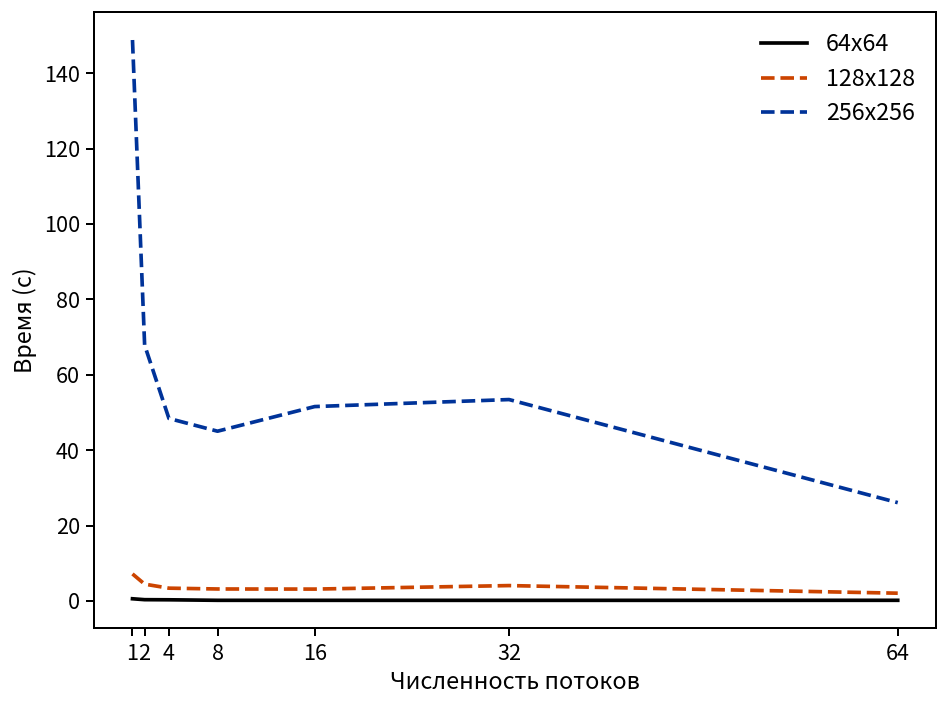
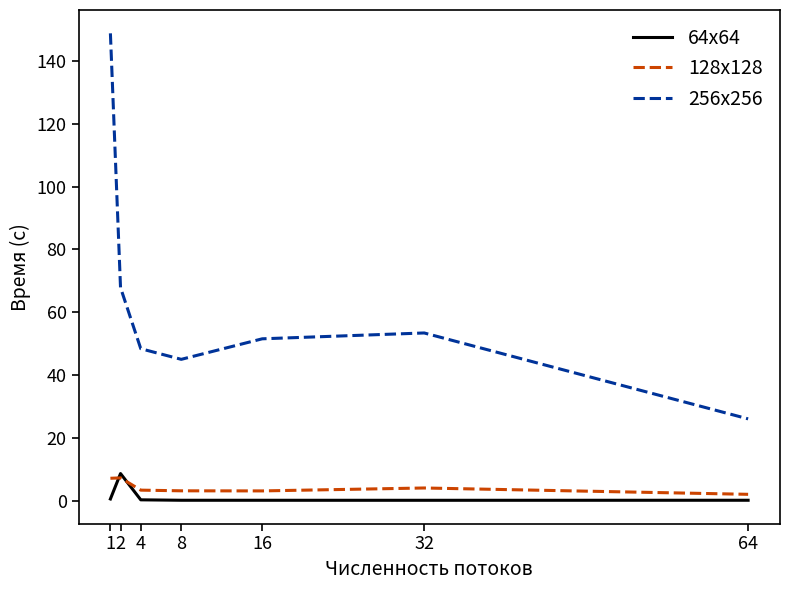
  {
    "64x64": {
      "1": 1,
-     "2": 0,
+     "2": 9,
      "4": 0,
      "8": 0,
      "16": 0,
      "32": 0,
      "64": 0
    },
    "128x128": {
      "1": 7,
-     "2": 4,
+     "2": 7,
      "4": 3,
      "8": 3,
      "16": 3,
      "32": 4,
      "64": 2
    },
    "256x256": {
      "1": 149,
      "2": 68,
      "4": 48,
      "8": 45,
      "16": 52,
      "32": 53,
      "64": 26
    }
  }
